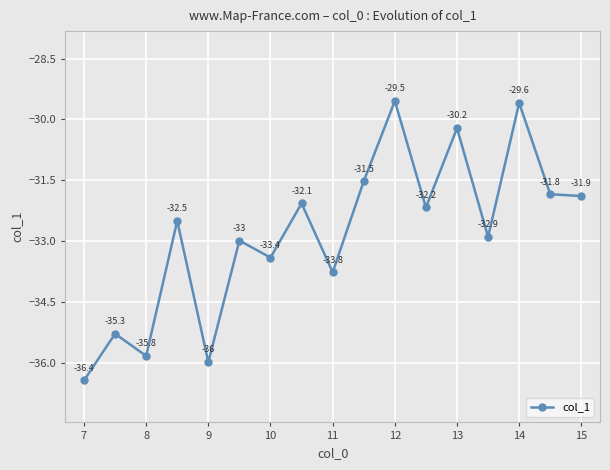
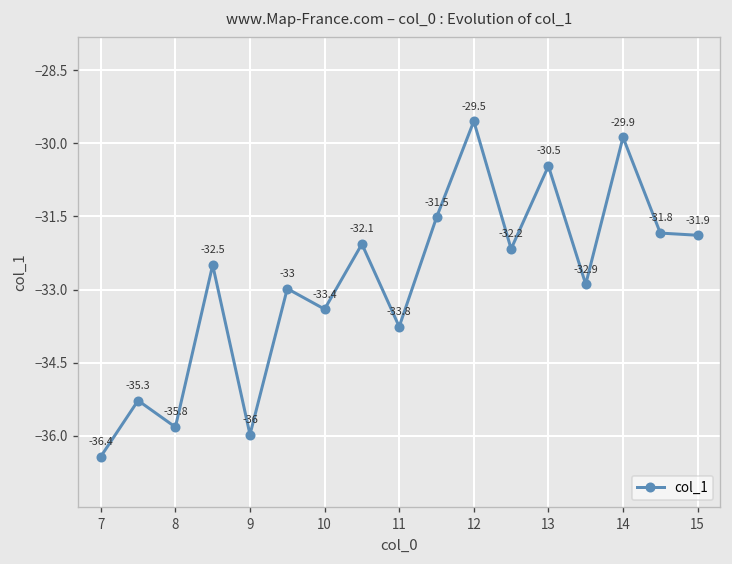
  {
    "7": -36.4,
    "8": -35.8,
    "9": -36,
    "10": -33.4,
    "11": -33.8,
    "12": -29.5,
-   "13": -30.2,
-   "14": -29.6,
+   "13": -30.5,
+   "14": -29.9,
    "15": -31.9
  }
